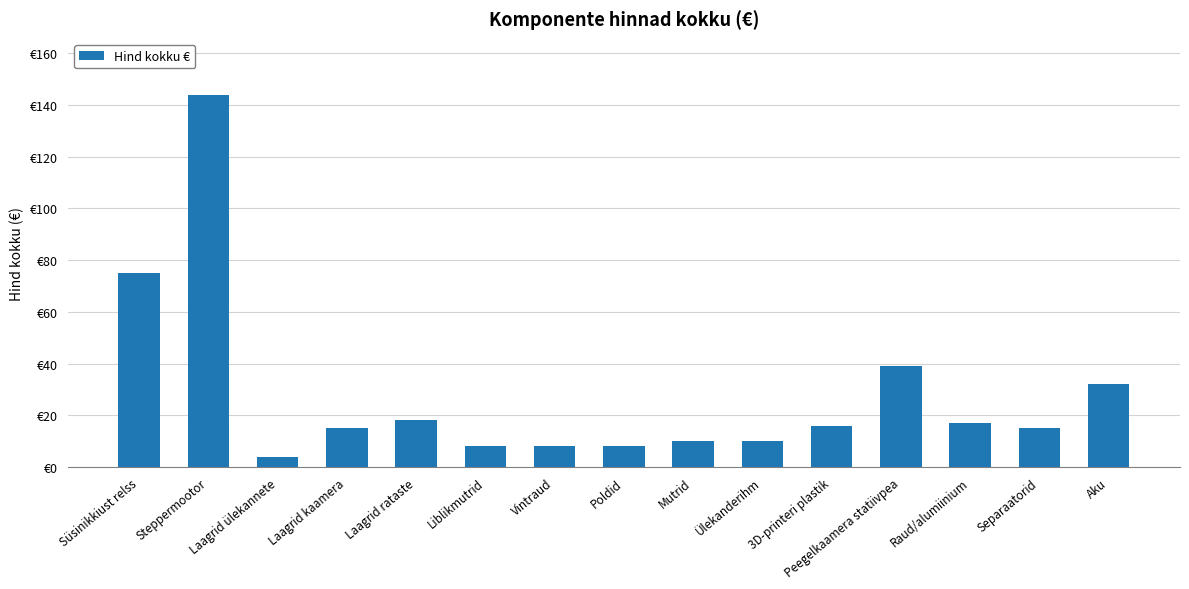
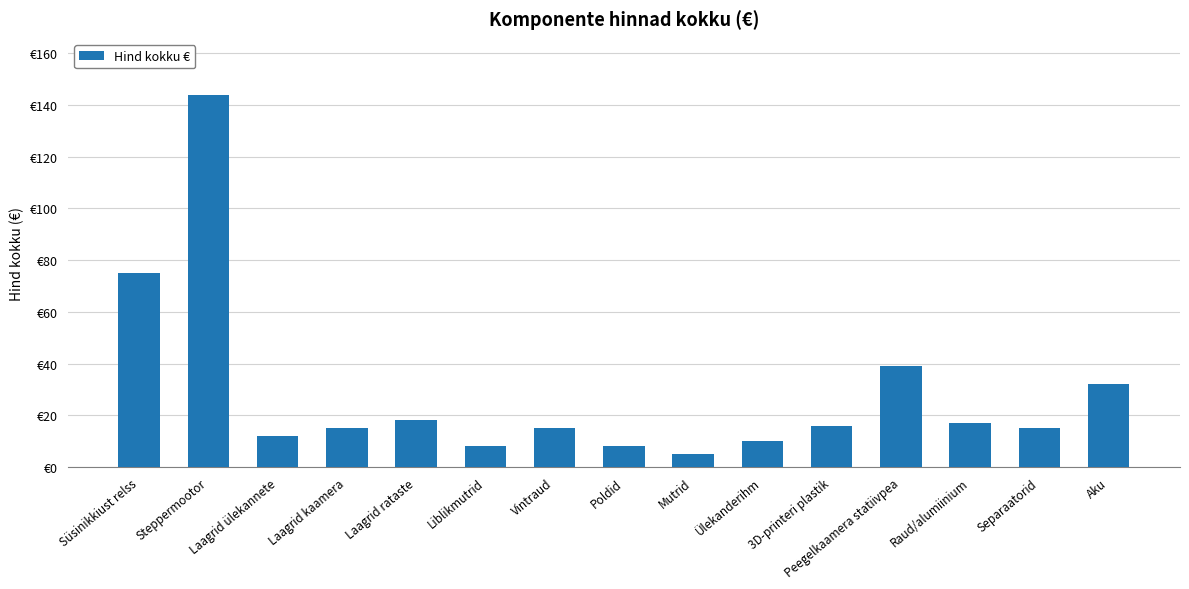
  {
    "Süsinikkiust relss": "€75",
    "Steppermootor": "€144",
-   "Laagrid ülekannete": "€4",
+   "Laagrid ülekannete": "€12",
    "Laagrid kaamera": "€15",
    "Laagrid rataste": "€18",
    "Liblikmutrid": "€8",
-   "Vintraud": "€8",
+   "Vintraud": "€15",
    "Poldid": "€8",
-   "Mutrid": "€10",
+   "Mutrid": "€5",
    "Ülekanderihm": "€10",
    "3D-printeri plastik": "€16",
    "Peegelkaamera statiivpea": "€39",
    "Raud/alumiinium": "€17",
    "Separaatorid": "€15",
    "Aku": "€32"
  }
